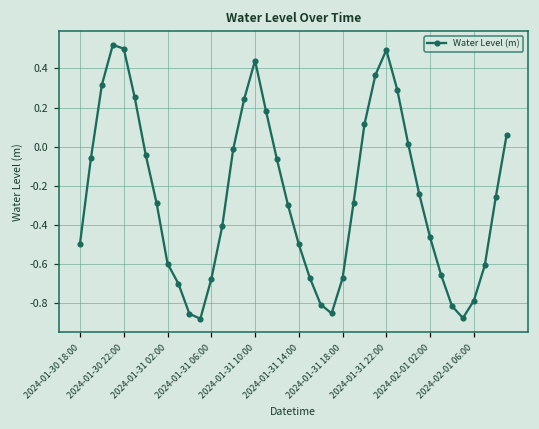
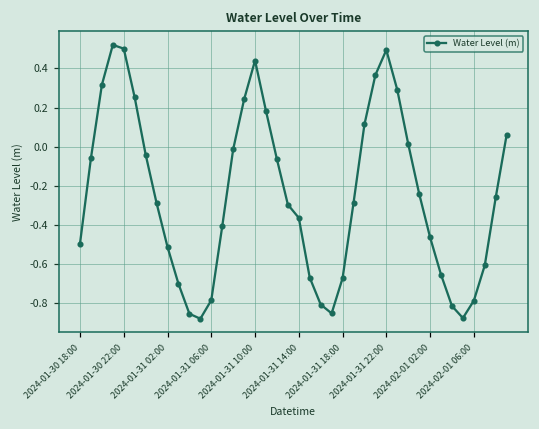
  {
    "2024-01-30 18:00": -0.49,
    "2024-01-30 22:00": 0.50,
-   "2024-01-31 02:00": -0.60,
-   "2024-01-31 06:00": -0.68,
+   "2024-01-31 02:00": -0.51,
+   "2024-01-31 06:00": -0.78,
    "2024-01-31 10:00": 0.44,
-   "2024-01-31 14:00": -0.50,
+   "2024-01-31 14:00": -0.36,
    "2024-01-31 18:00": -0.67,
    "2024-01-31 22:00": 0.49,
    "2024-02-01 02:00": -0.46,
    "2024-02-01 06:00": -0.79
  }
